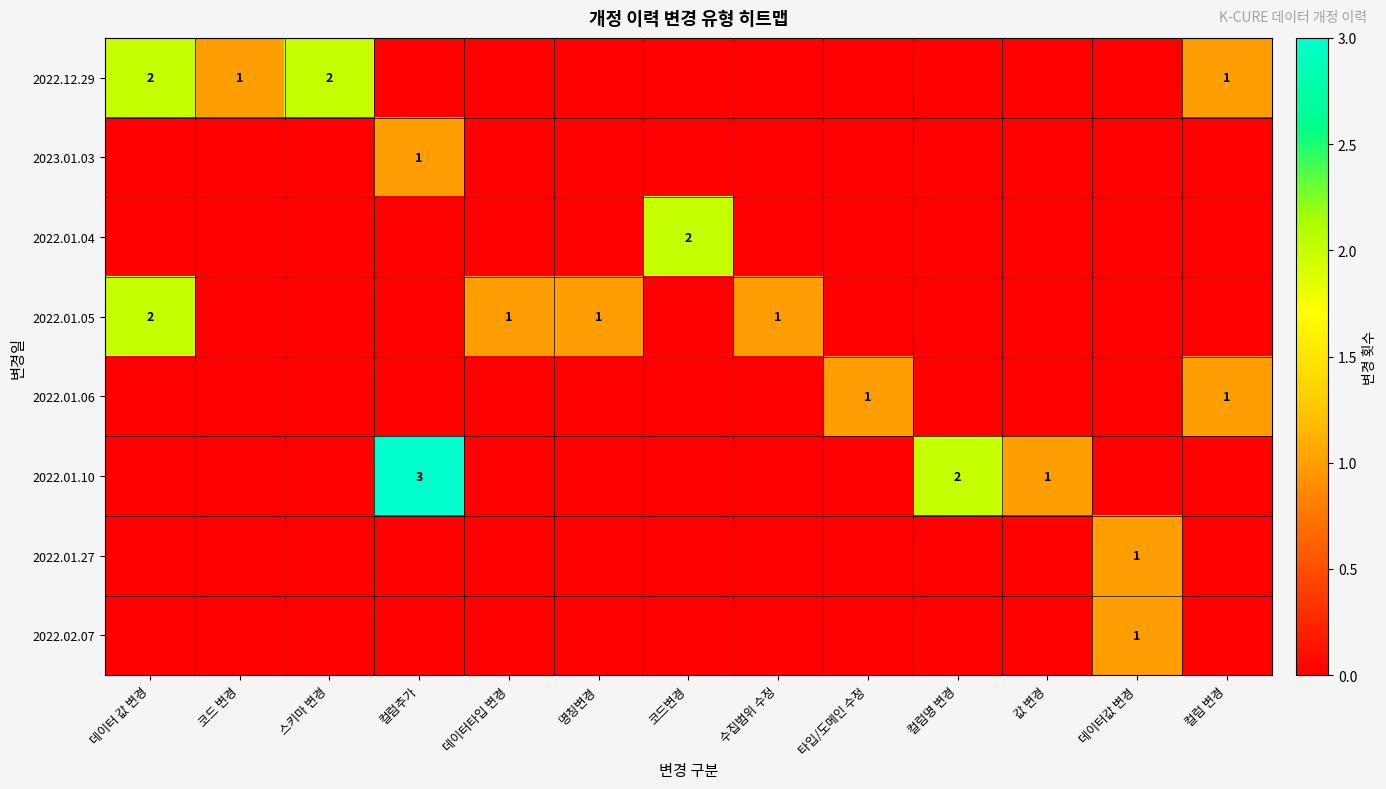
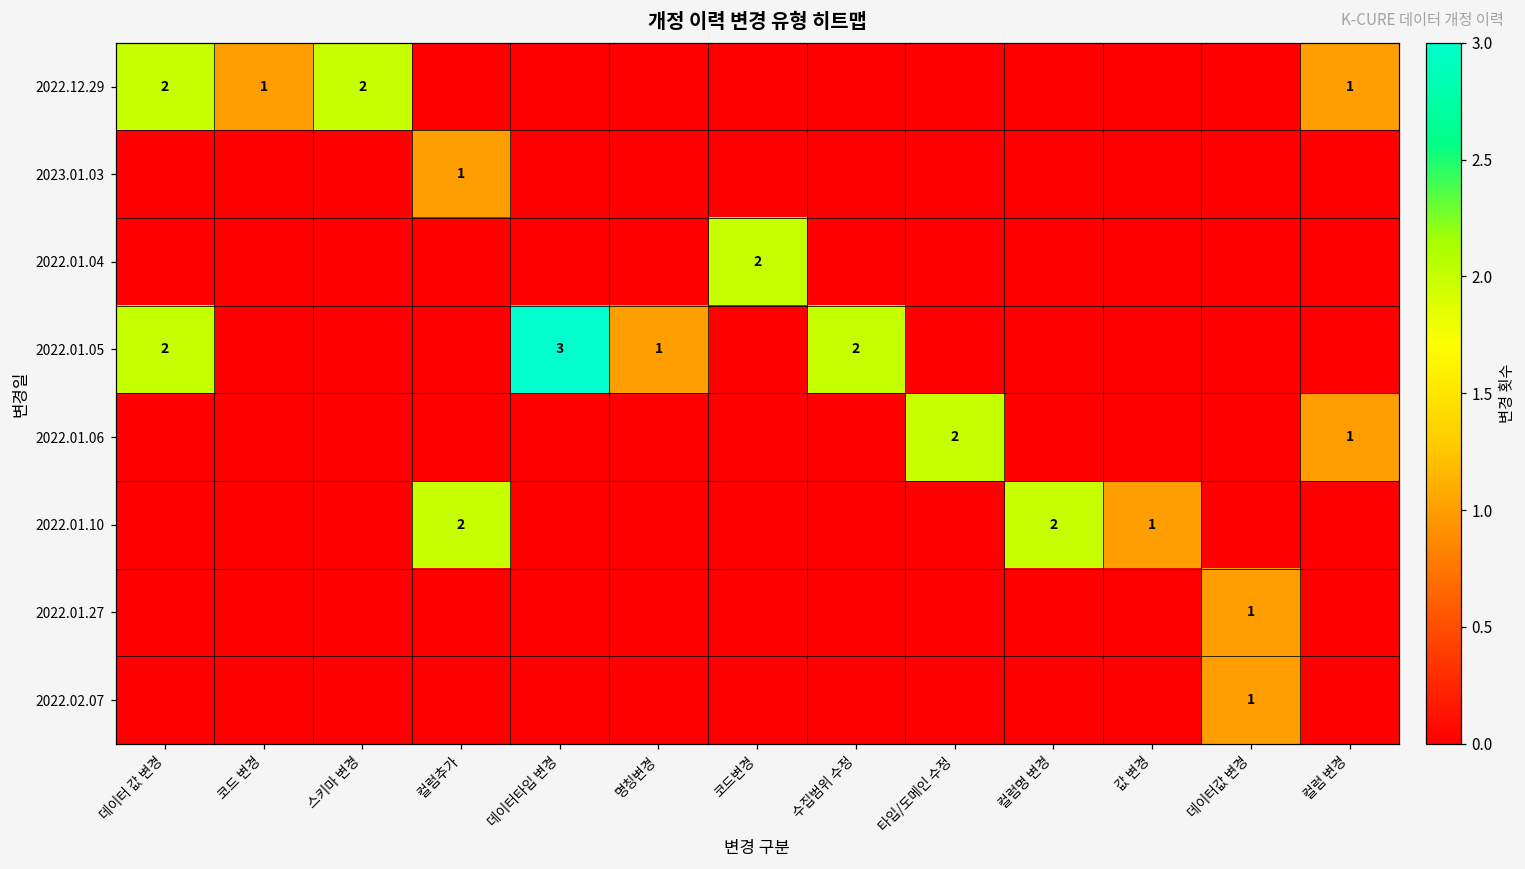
  {
    "2022.12.29": {
      "데이터 값 변경": 2,
      "코드 변경": 1,
      "스키마 변경": 2,
      "컬럼 변경": 1
    },
    "2023.01.03": {
      "컬럼추가": 1
    },
    "2022.01.04": {
      "코드변경": 2
    },
    "2022.01.05": {
      "데이터 값 변경": 2,
-     "데이터타입 변경": 1,
+     "데이터타입 변경": 3,
      "명칭변경": 1,
-     "수집범위 수정": 1
+     "수집범위 수정": 2
    },
    "2022.01.06": {
-     "타입/도메인 수정": 1,
+     "타입/도메인 수정": 2,
      "컬럼 변경": 1
    },
    "2022.01.10": {
-     "컬럼추가": 3,
+     "컬럼추가": 2,
      "컬럼명 변경": 2,
      "값 변경": 1
    },
    "2022.01.27": {
      "데이터값 변경": 1
    },
    "2022.02.07": {
      "데이터값 변경": 1
    }
  }
